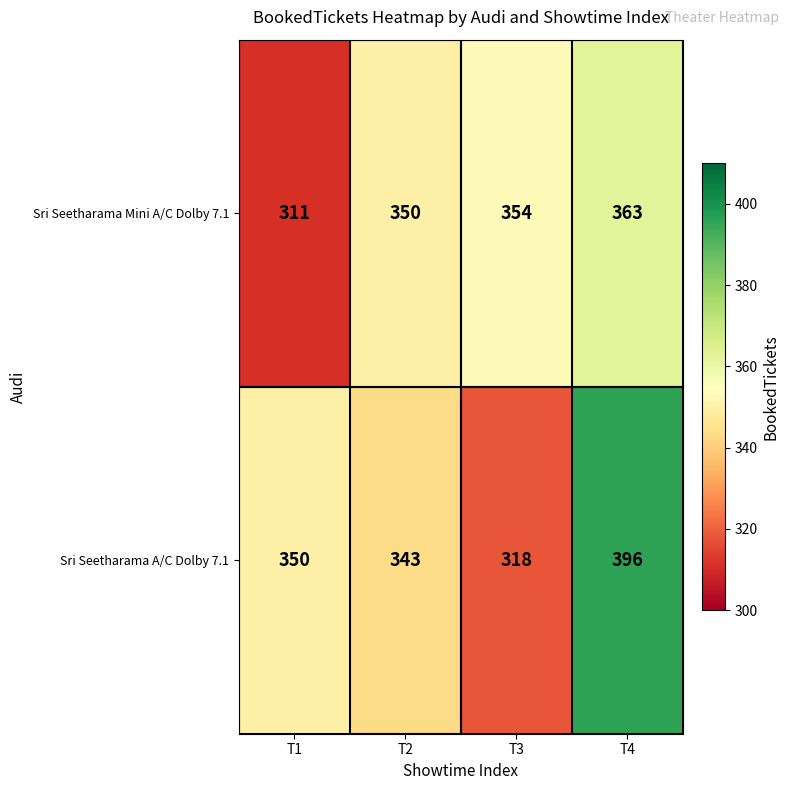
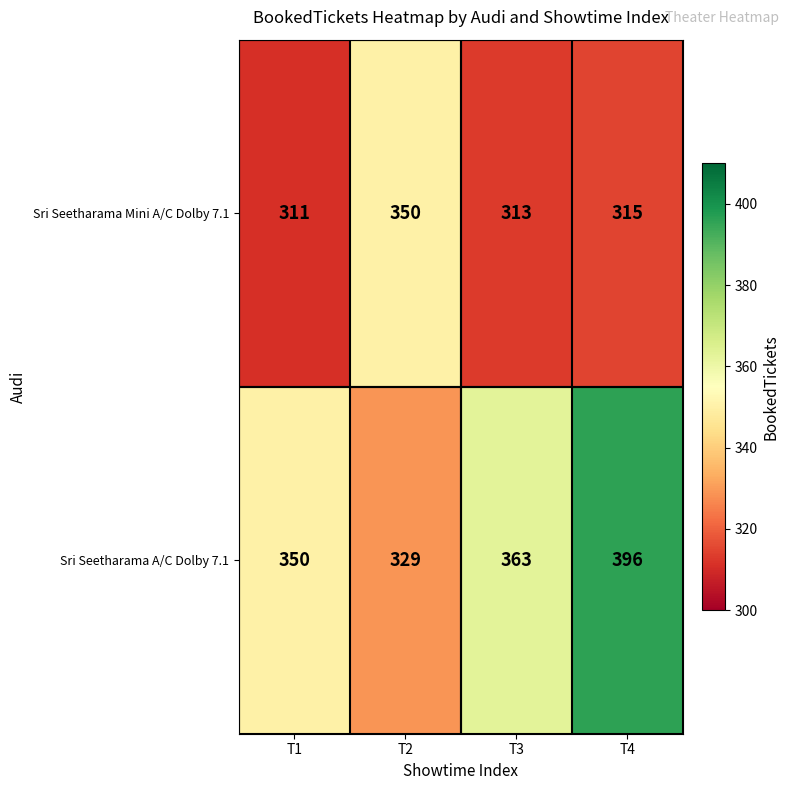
  {
    "Sri Seetharama Mini A/C Dolby 7.1": {
      "T1": 311,
      "T2": 350,
-     "T3": 354,
-     "T4": 363
+     "T3": 313,
+     "T4": 315
    },
    "Sri Seetharama A/C Dolby 7.1": {
      "T1": 350,
-     "T2": 343,
-     "T3": 318,
+     "T2": 329,
+     "T3": 363,
      "T4": 396
    }
  }
